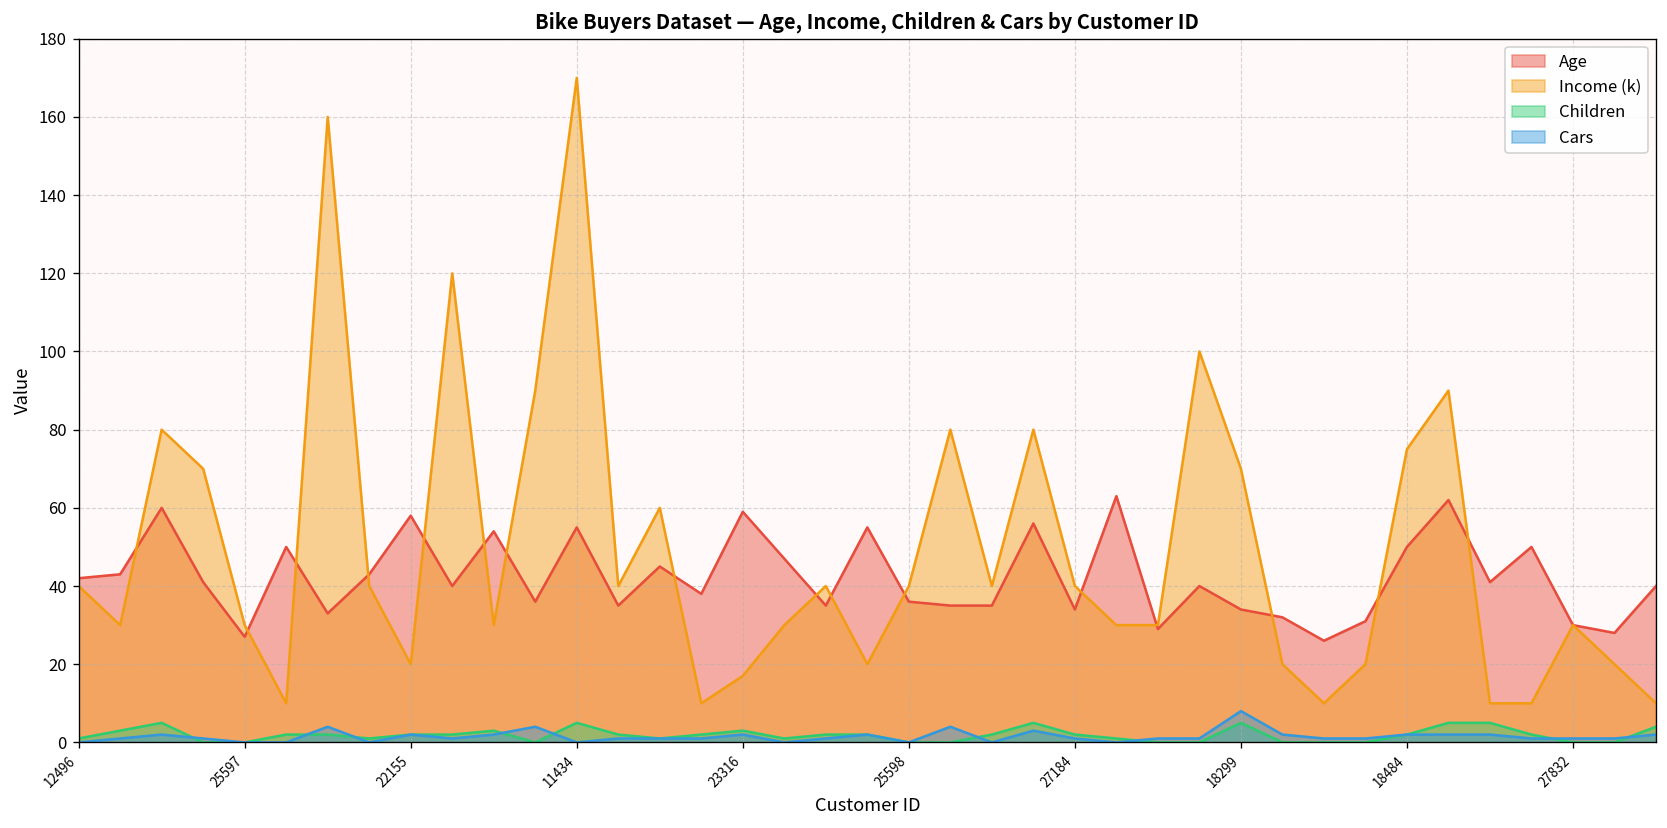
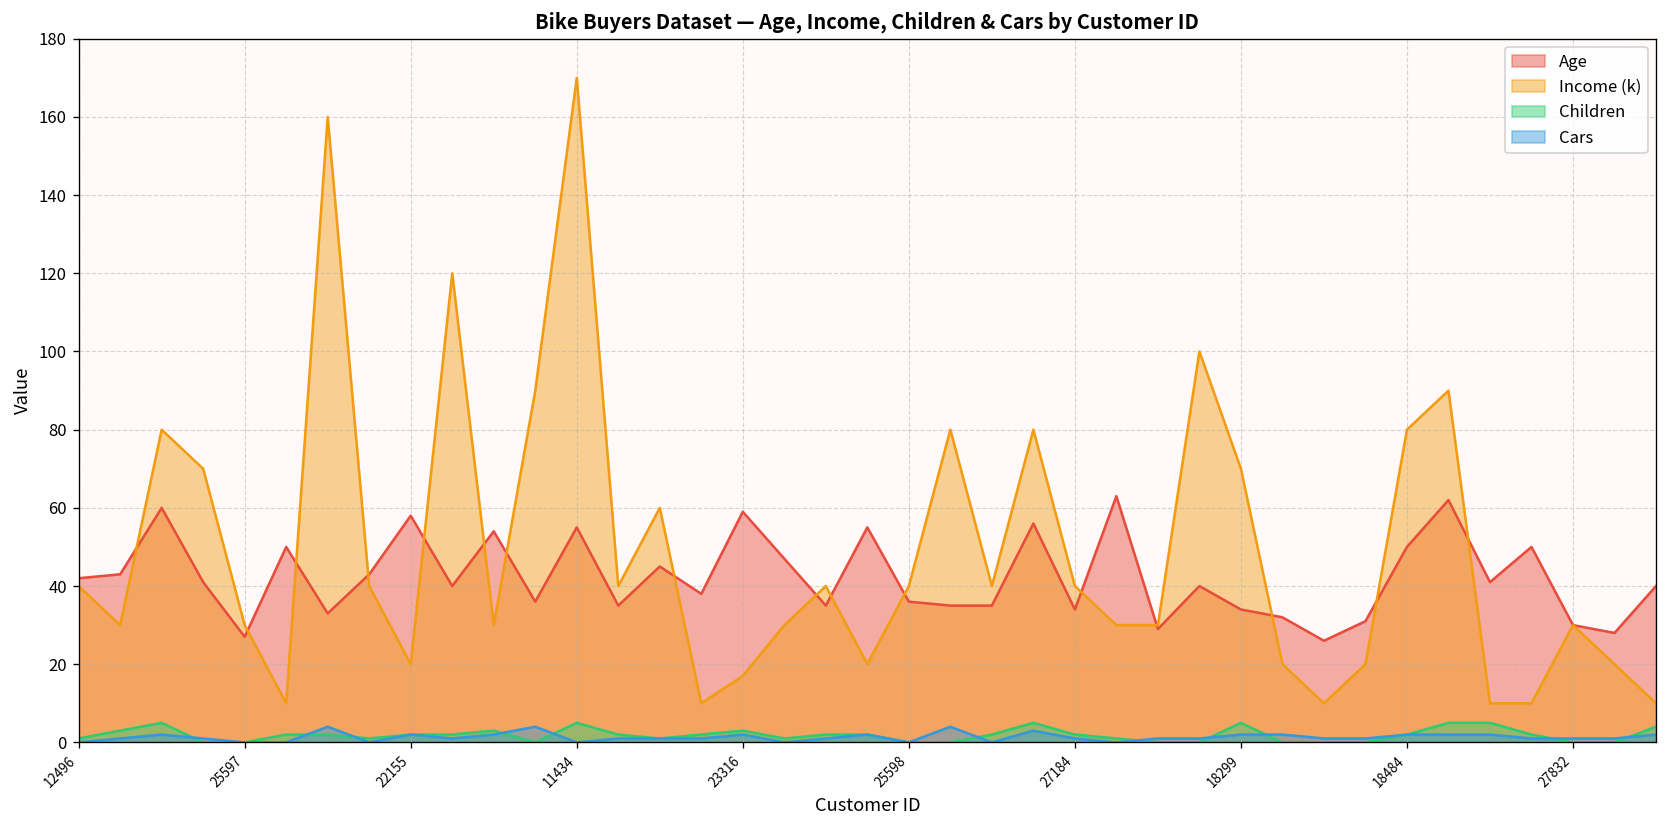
  {
    "Age": {
      "12496": 42,
      "25597": 27,
      "22155": 58,
      "11434": 55,
      "23316": 59,
      "25598": 36,
      "27184": 34,
      "18299": 34,
      "18484": 50
    },
    "Income (k)": {
      "12496": 40,
      "25597": 30,
      "22155": 20,
      "11434": 170,
      "23316": 17,
      "25598": 40,
      "27184": 40,
      "18299": 70,
-     "18484": 75
+     "18484": 80
    },
    "Children": {
      "12496": 1,
      "11434": 5,
      "23316": 3,
      "27184": 2,
      "18299": 5,
      "27832": 0
    },
    "Cars": {
      "12496": 0,
      "11434": 0,
      "23316": 2,
      "27184": 1,
-     "18299": 8,
+     "18299": 2,
      "27832": 1
    }
  }
